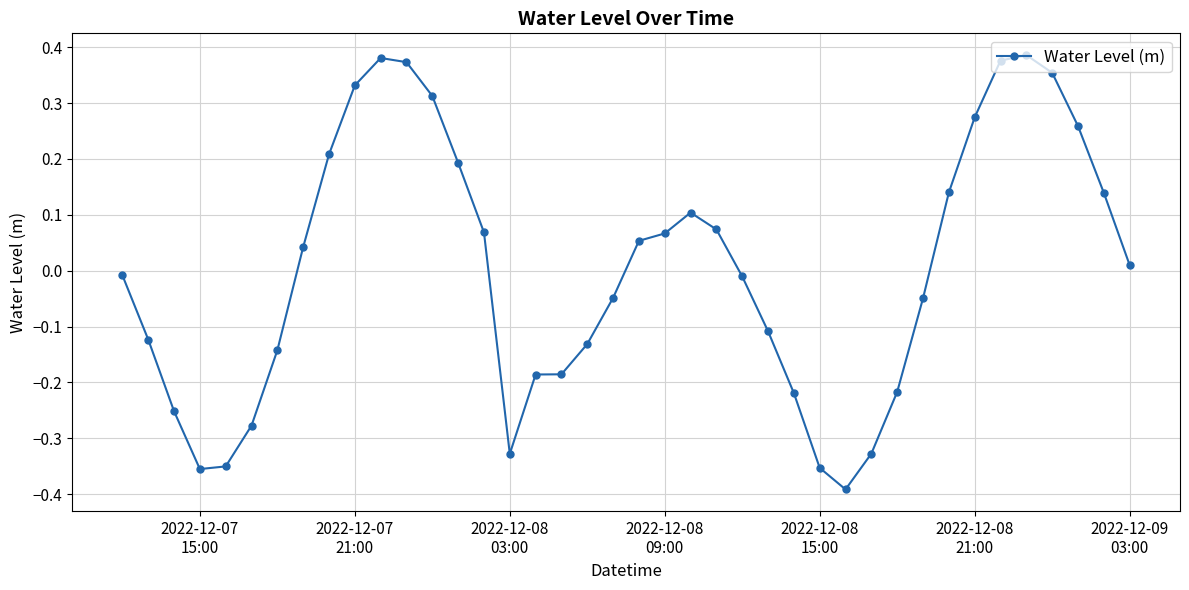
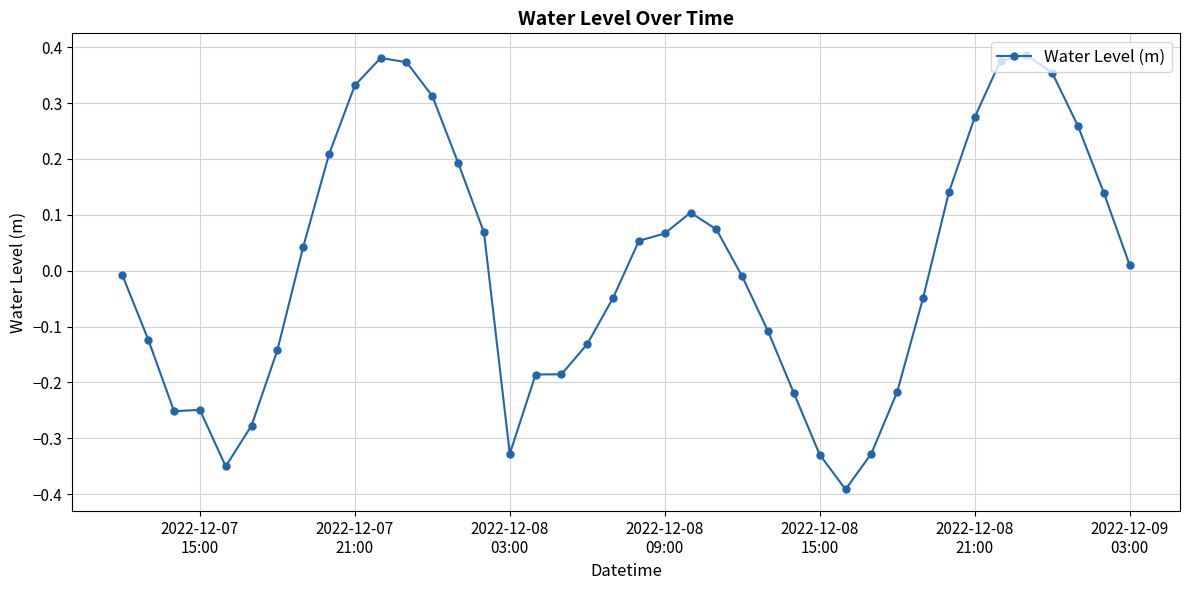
  {
-   "2022-12-07 15:00": -0.35,
+   "2022-12-07 15:00": -0.25,
    "2022-12-07 21:00": 0.33,
    "2022-12-08 03:00": -0.33,
    "2022-12-08 09:00": 0.07,
-   "2022-12-08 15:00": -0.35,
+   "2022-12-08 15:00": -0.33,
    "2022-12-08 21:00": 0.27,
    "2022-12-09 03:00": 0.01
  }
